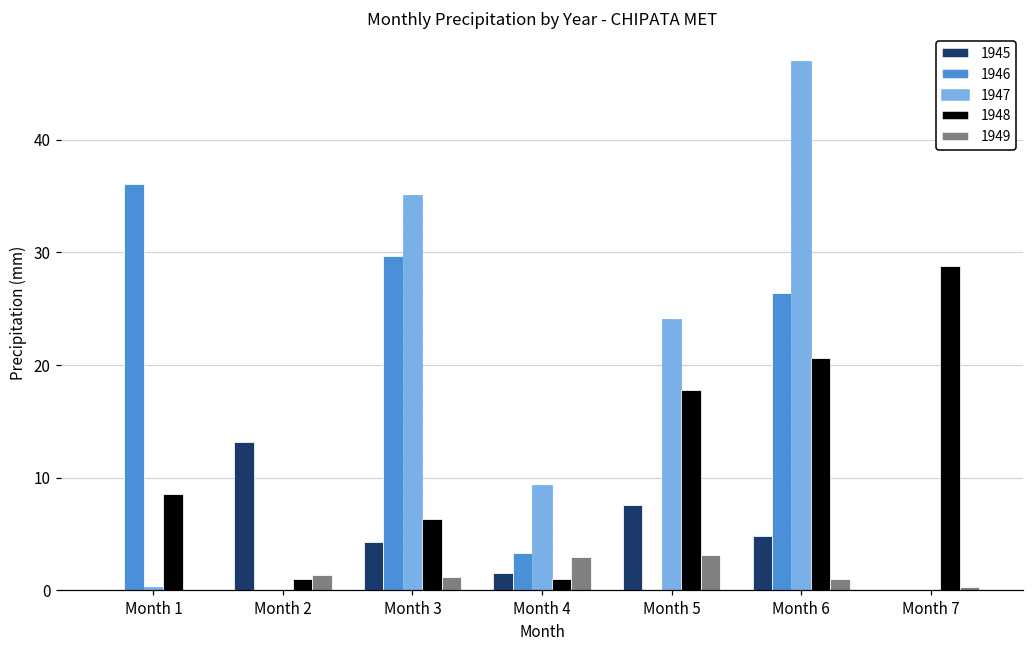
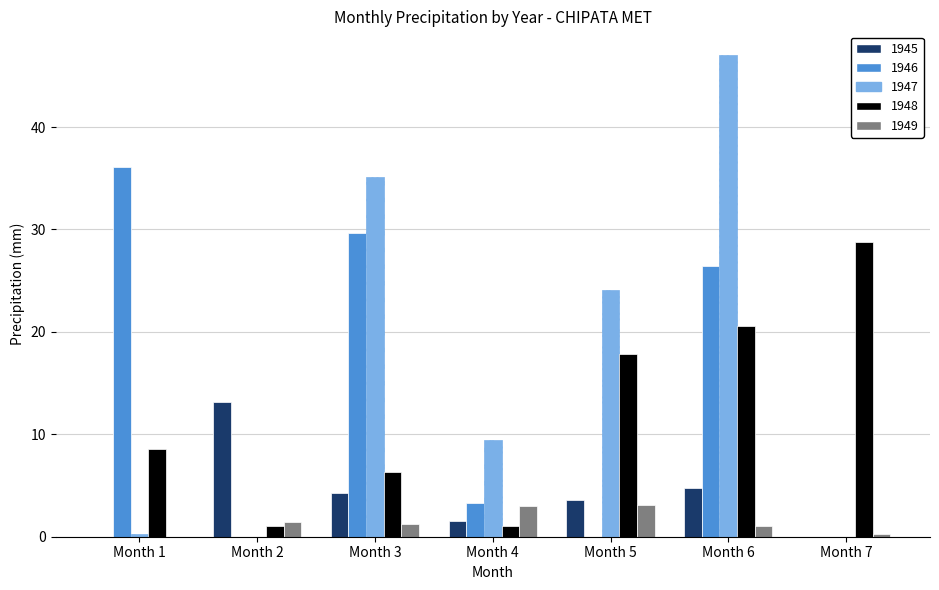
  {
    "1945": {
      "Month 1": 0.0,
      "Month 2": 13.2,
      "Month 3": 4.3,
      "Month 4": 1.5,
-     "Month 5": 7.6,
+     "Month 5": 3.6,
      "Month 6": 4.8,
      "Month 7": 0.0
    },
    "1948": {
      "Month 1": 8.6,
      "Month 2": 1.0,
      "Month 3": 6.3,
      "Month 4": 1.0,
      "Month 5": 17.8,
      "Month 6": 20.6,
      "Month 7": 28.8
    },
    "1949": {
      "Month 1": 0.0,
      "Month 2": 1.4,
      "Month 3": 1.2,
      "Month 4": 3.0,
      "Month 5": 3.1,
      "Month 6": 1.0,
      "Month 7": 0.3
    }
  }
